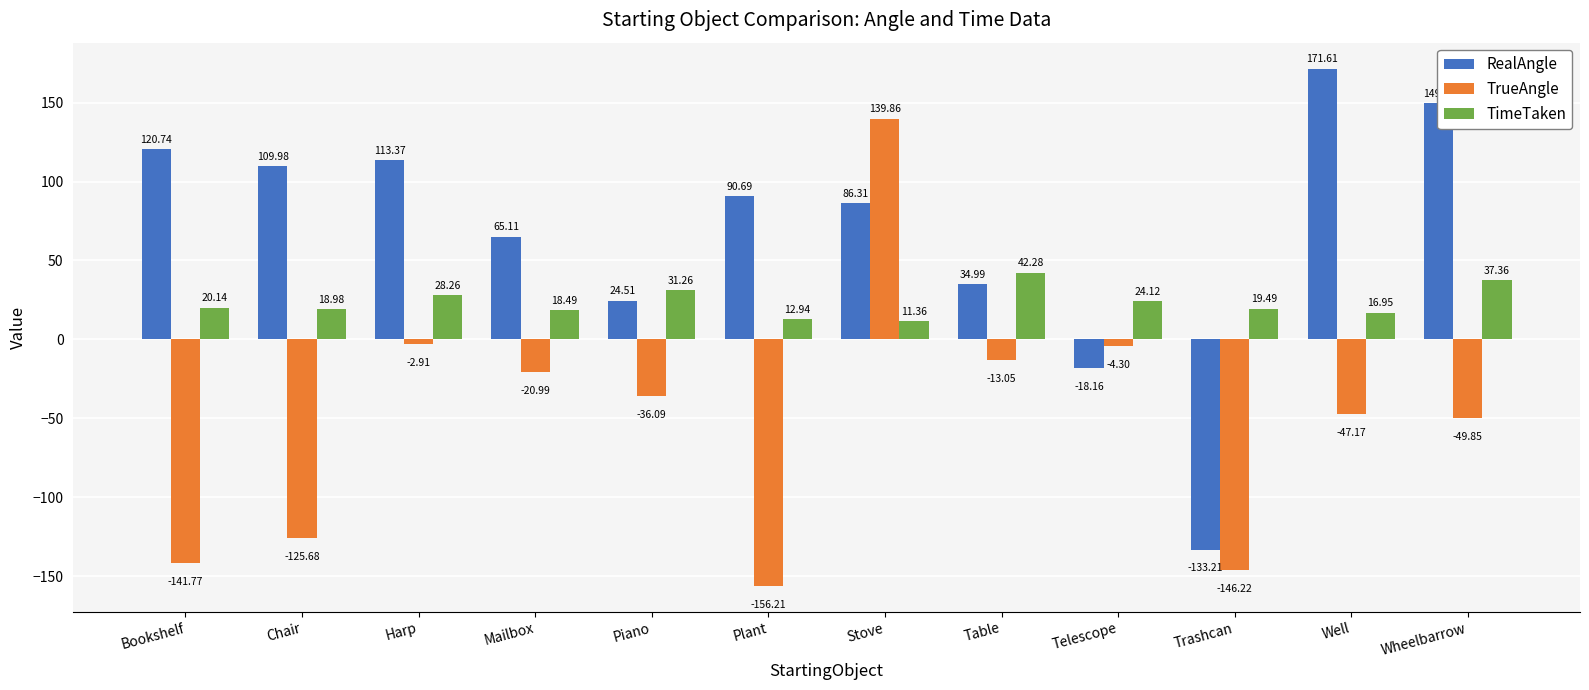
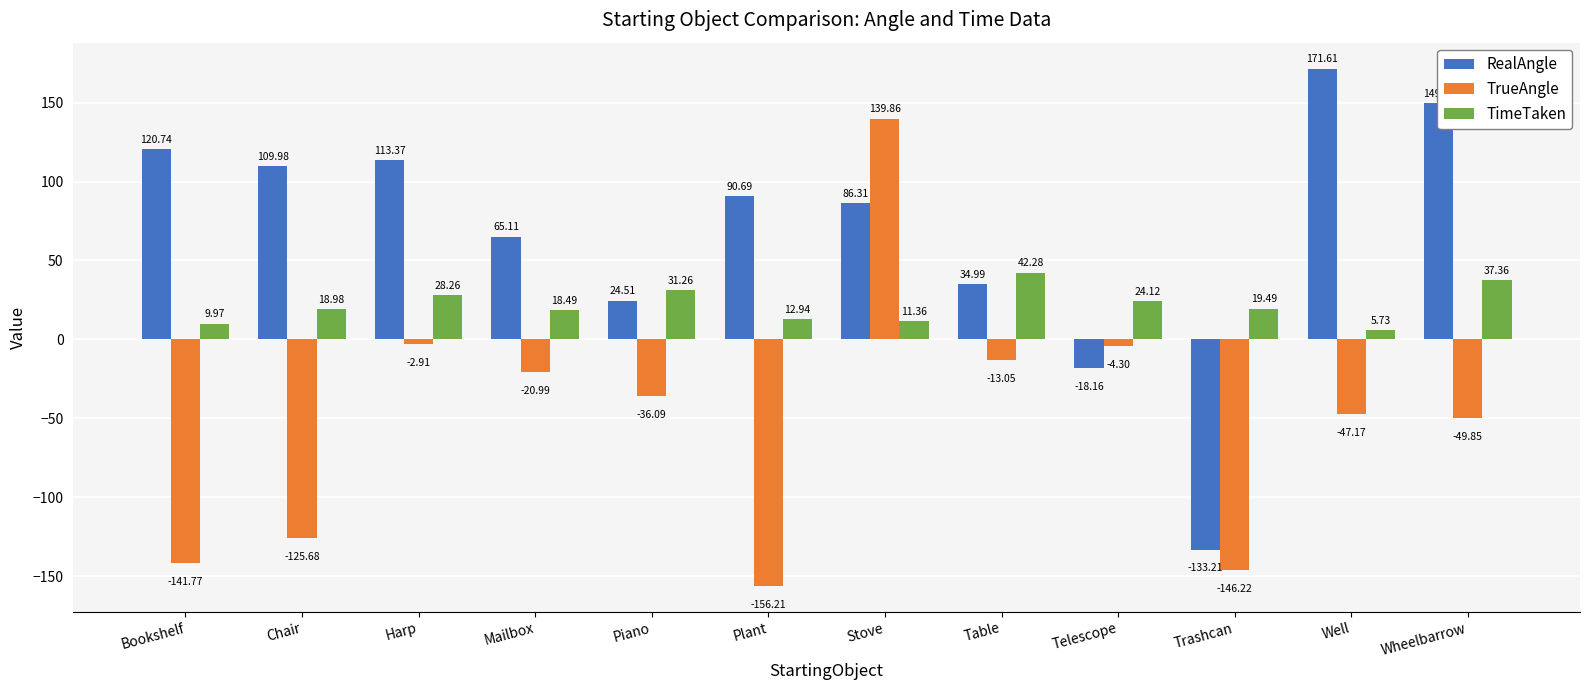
  {
    "RealAngle": {
      "Bookshelf": 120.74,
      "Chair": 109.98,
      "Harp": 113.37,
      "Mailbox": 65.11,
      "Piano": 24.51,
      "Plant": 90.69,
      "Stove": 86.31,
      "Table": 34.99,
      "Telescope": -18.16,
      "Trashcan": -133.21,
      "Well": 171.61
    },
    "TrueAngle": {
      "Bookshelf": -141.77,
      "Chair": -125.68,
      "Harp": -2.91,
      "Mailbox": -20.99,
      "Piano": -36.09,
      "Plant": -156.21,
      "Stove": 139.86,
      "Table": -13.05,
      "Telescope": -4.30,
      "Trashcan": -146.22,
      "Well": -47.17,
      "Wheelbarrow": -49.85
    },
    "TimeTaken": {
-     "Bookshelf": 20.14,
+     "Bookshelf": 9.97,
      "Chair": 18.98,
      "Harp": 28.26,
      "Mailbox": 18.49,
      "Piano": 31.26,
      "Plant": 12.94,
      "Stove": 11.36,
      "Table": 42.28,
      "Telescope": 24.12,
      "Trashcan": 19.49,
-     "Well": 16.95,
+     "Well": 5.73,
      "Wheelbarrow": 37.36
    }
  }
